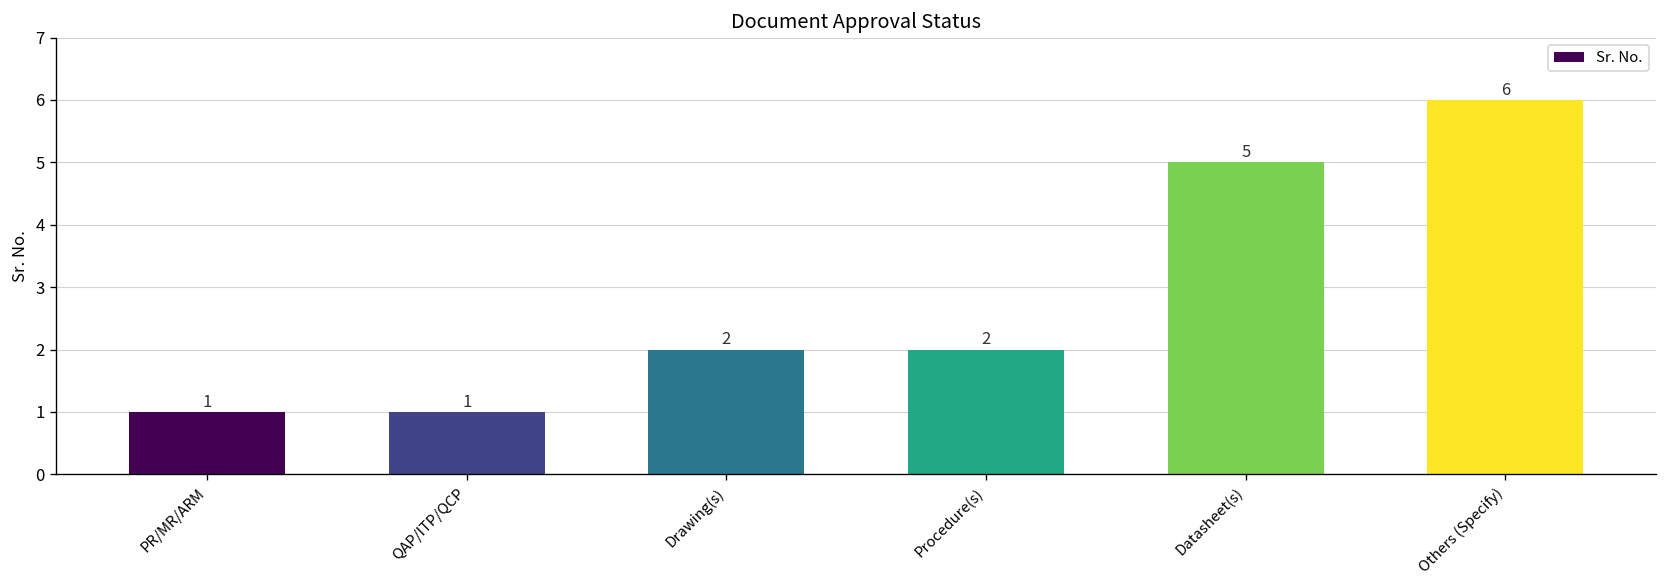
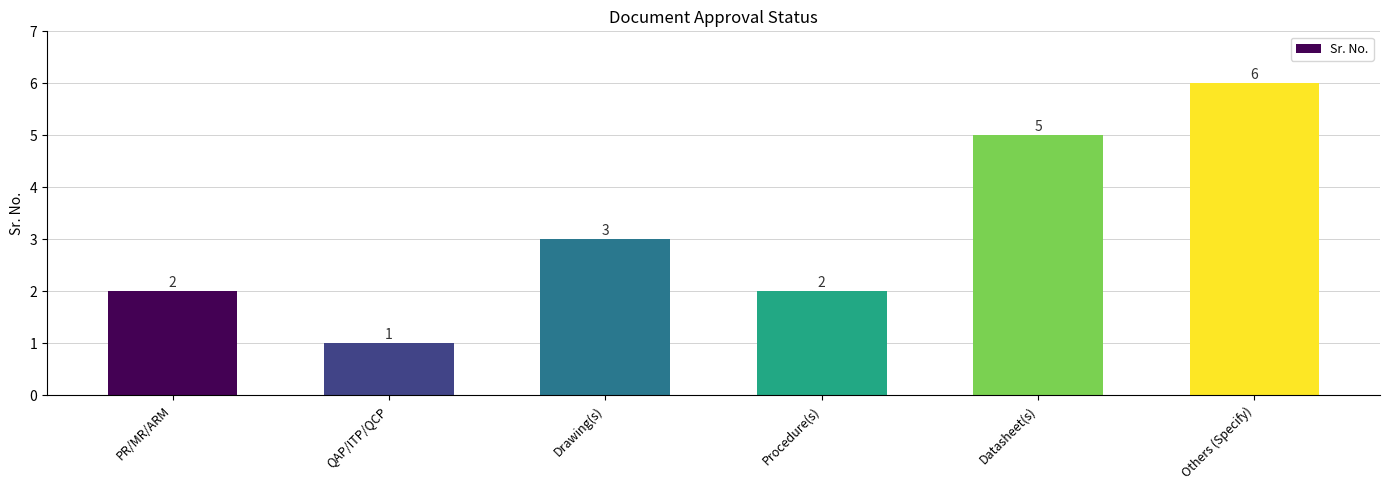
  {
-   "PR/MR/ARM": 1,
+   "PR/MR/ARM": 2,
    "QAP/ITP/QCP": 1,
-   "Drawing(s)": 2,
+   "Drawing(s)": 3,
    "Procedure(s)": 2,
    "Datasheet(s)": 5,
    "Others (Specify)": 6
  }
